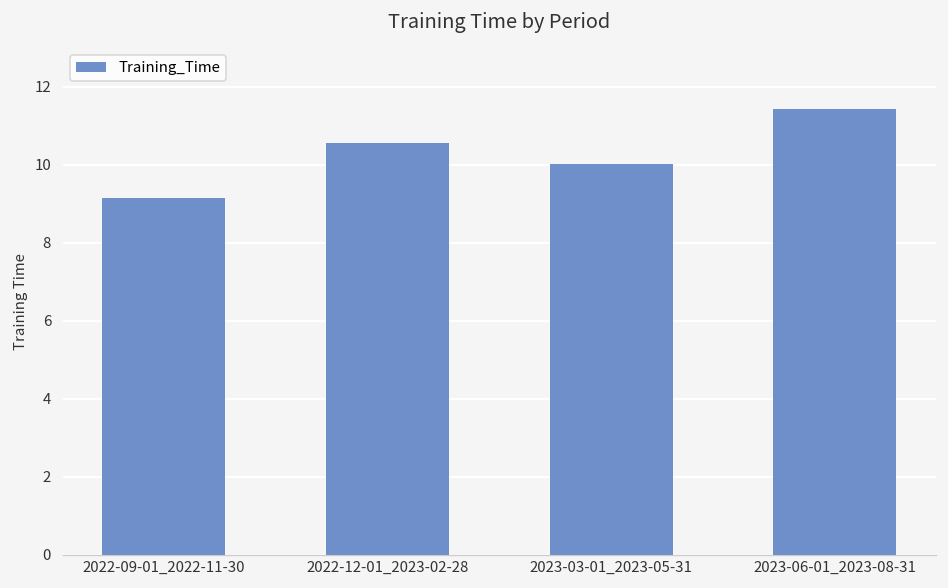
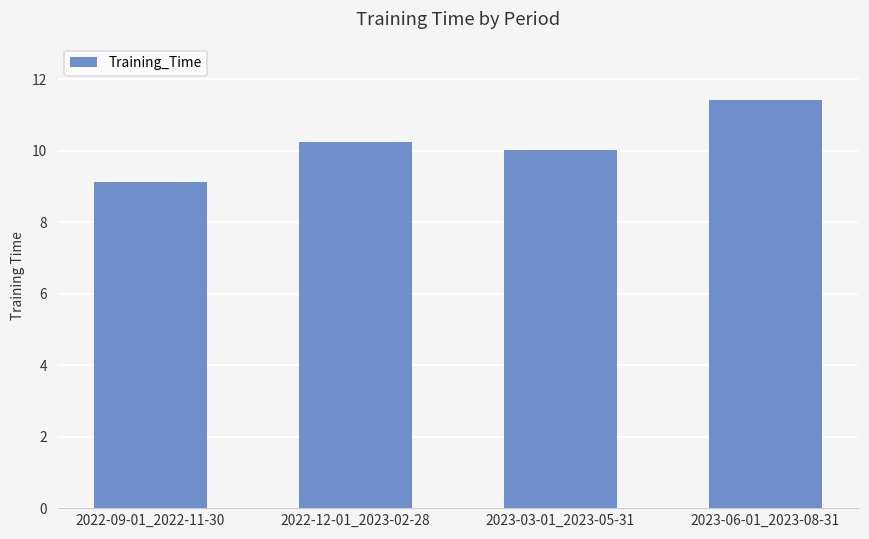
  {
    "2022-09-01_2022-11-30": 9.1,
-   "2022-12-01_2023-02-28": 10.6,
+   "2022-12-01_2023-02-28": 10.2,
    "2023-03-01_2023-05-31": 10.0,
    "2023-06-01_2023-08-31": 11.4
  }
